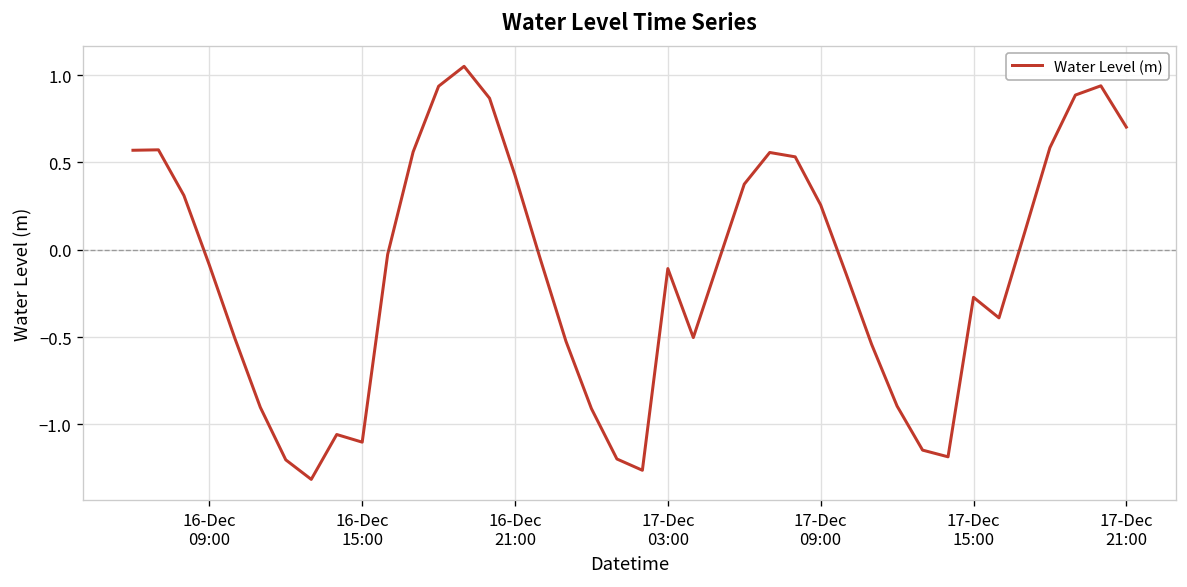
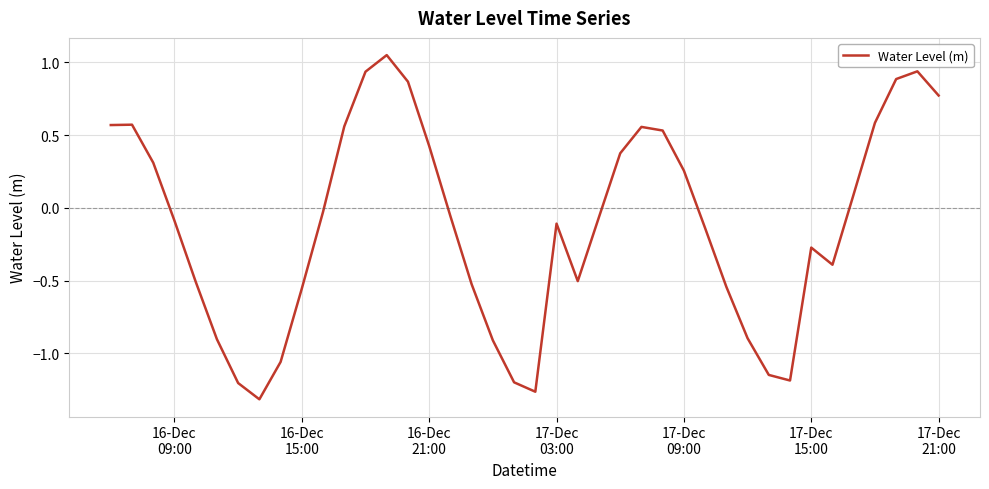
  {
    "16-Dec 09:00": -0.09,
-   "16-Dec 15:00": -1.10,
+   "16-Dec 15:00": -0.55,
    "16-Dec 21:00": 0.43,
    "17-Dec 03:00": -0.11,
    "17-Dec 09:00": 0.26,
    "17-Dec 15:00": -0.27,
-   "17-Dec 21:00": 0.70
+   "17-Dec 21:00": 0.77
  }
